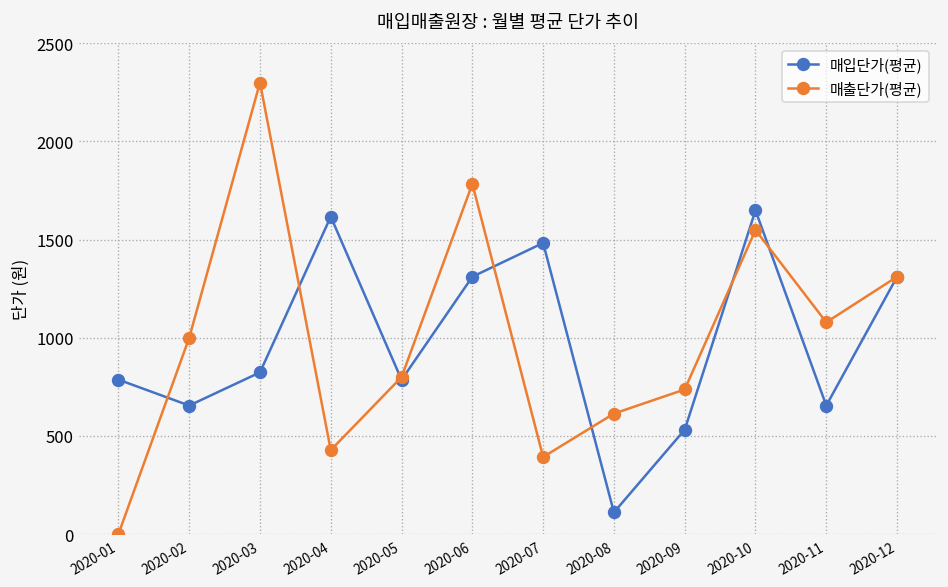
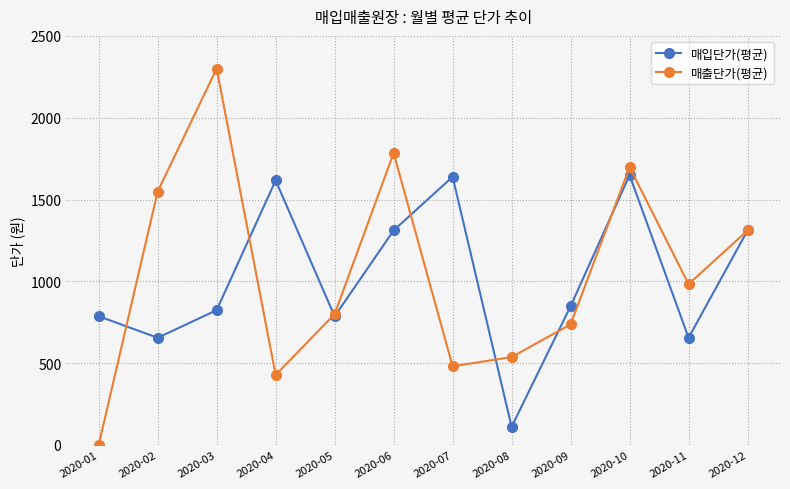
  {
    "매입단가(평균)": {
      "2020-01": 790,
      "2020-02": 660,
      "2020-03": 820,
      "2020-04": 1620,
      "2020-06": 1310,
-     "2020-07": 1480,
+     "2020-07": 1640,
      "2020-08": 110,
-     "2020-09": 530,
+     "2020-09": 850,
      "2020-10": 1650,
      "2020-11": 660
    },
    "매출단가(평균)": {
      "2020-01": 0,
-     "2020-02": 1000,
+     "2020-02": 1550,
      "2020-03": 2300,
      "2020-04": 430,
      "2020-06": 1780,
-     "2020-07": 390,
-     "2020-08": 610,
+     "2020-07": 480,
+     "2020-08": 540,
      "2020-09": 740,
-     "2020-10": 1550,
-     "2020-11": 1080
+     "2020-10": 1700,
+     "2020-11": 980
    }
  }
